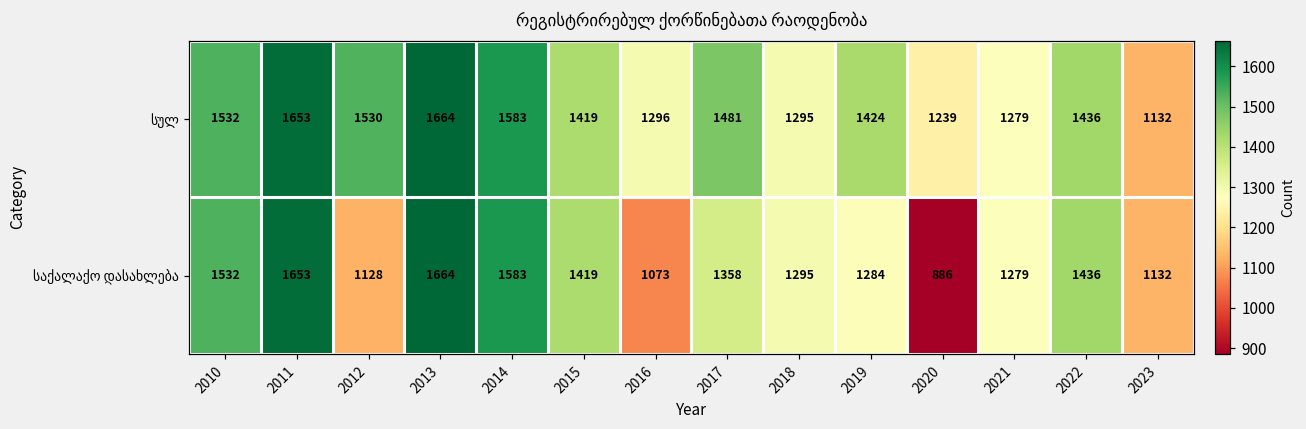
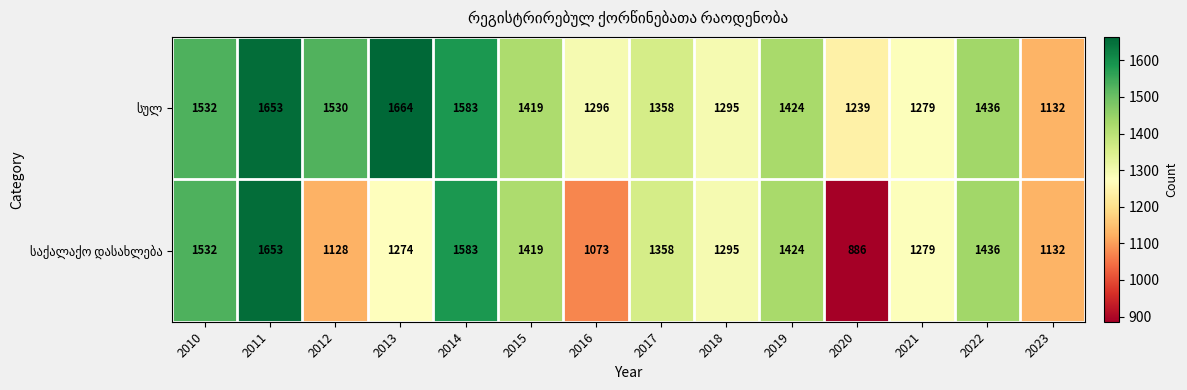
  {
    "სულ": {
      "2010": 1532,
      "2011": 1653,
      "2012": 1530,
      "2013": 1664,
      "2014": 1583,
      "2015": 1419,
      "2016": 1296,
-     "2017": 1481,
+     "2017": 1358,
      "2018": 1295,
      "2019": 1424,
      "2020": 1239,
      "2021": 1279,
      "2022": 1436,
      "2023": 1132
    },
    "საქალაქო დასახლება": {
      "2010": 1532,
      "2011": 1653,
      "2012": 1128,
-     "2013": 1664,
+     "2013": 1274,
      "2014": 1583,
      "2015": 1419,
      "2016": 1073,
      "2017": 1358,
      "2018": 1295,
-     "2019": 1284,
+     "2019": 1424,
      "2020": 886,
      "2021": 1279,
      "2022": 1436,
      "2023": 1132
    }
  }
